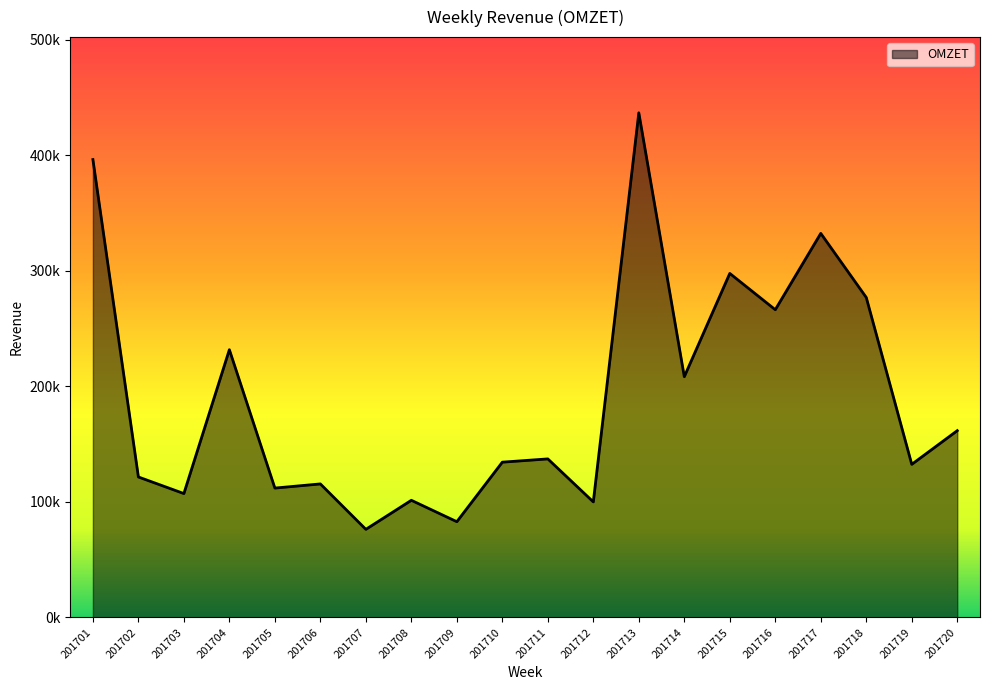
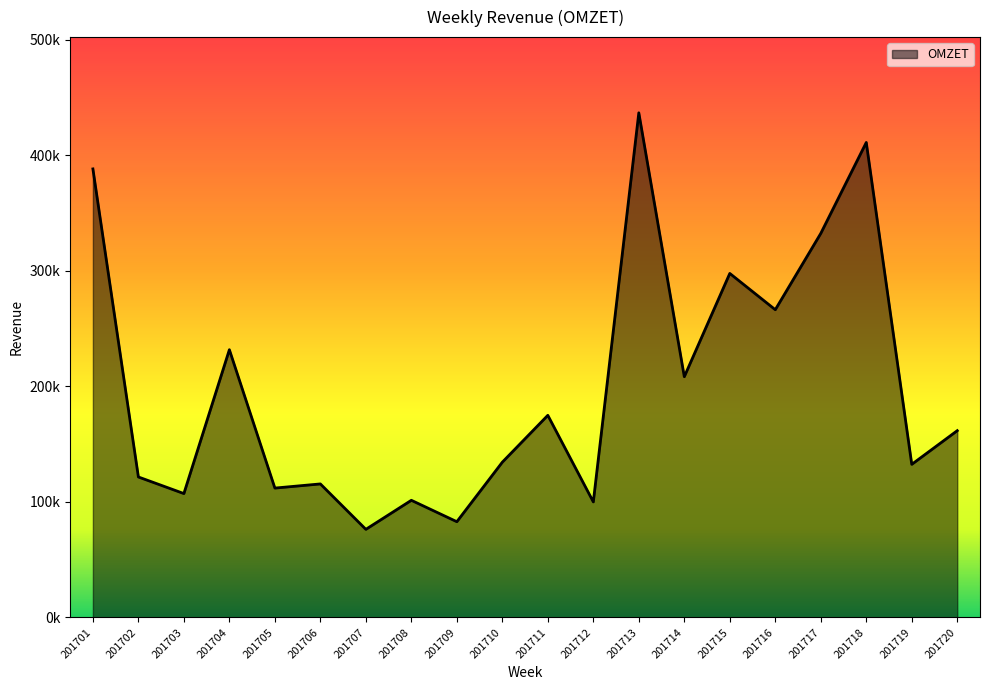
  {
-   "201701": 396000,
+   "201701": 388000,
    "201702": 122000,
    "201703": 107000,
    "201704": 232000,
    "201705": 112000,
    "201706": 116000,
    "201707": 76000,
    "201708": 101000,
    "201709": 83000,
    "201710": 134000,
-   "201711": 137000,
+   "201711": 175000,
    "201712": 100000,
    "201713": 437000,
    "201714": 208000,
    "201715": 298000,
    "201716": 266000,
    "201717": 332000,
-   "201718": 277000,
+   "201718": 411000,
    "201719": 132000,
    "201720": 162000
  }
